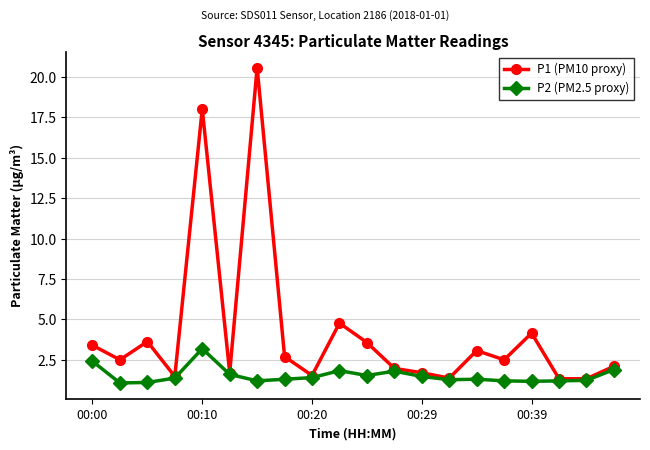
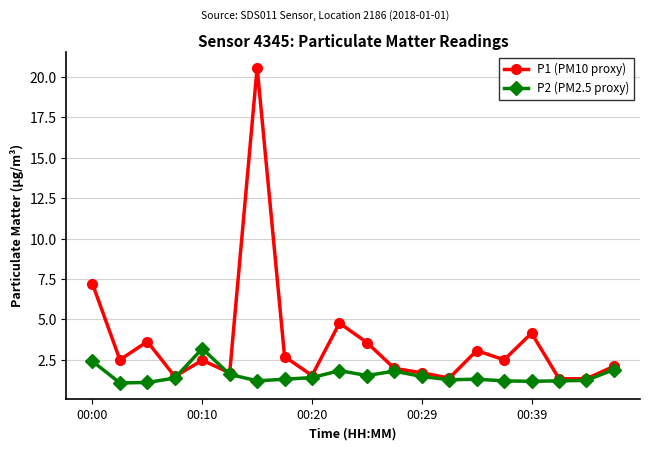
  {
    "P1 (PM10 proxy)": {
-     "00:00": 3.4,
-     "00:10": 18.0,
+     "00:00": 7.2,
+     "00:10": 2.5,
      "00:29": 1.7,
      "00:39": 4.2
    },
    "P2 (PM2.5 proxy)": {
      "00:00": 2.4,
      "00:10": 3.2,
      "00:29": 1.5,
      "00:39": 1.2
    }
  }
